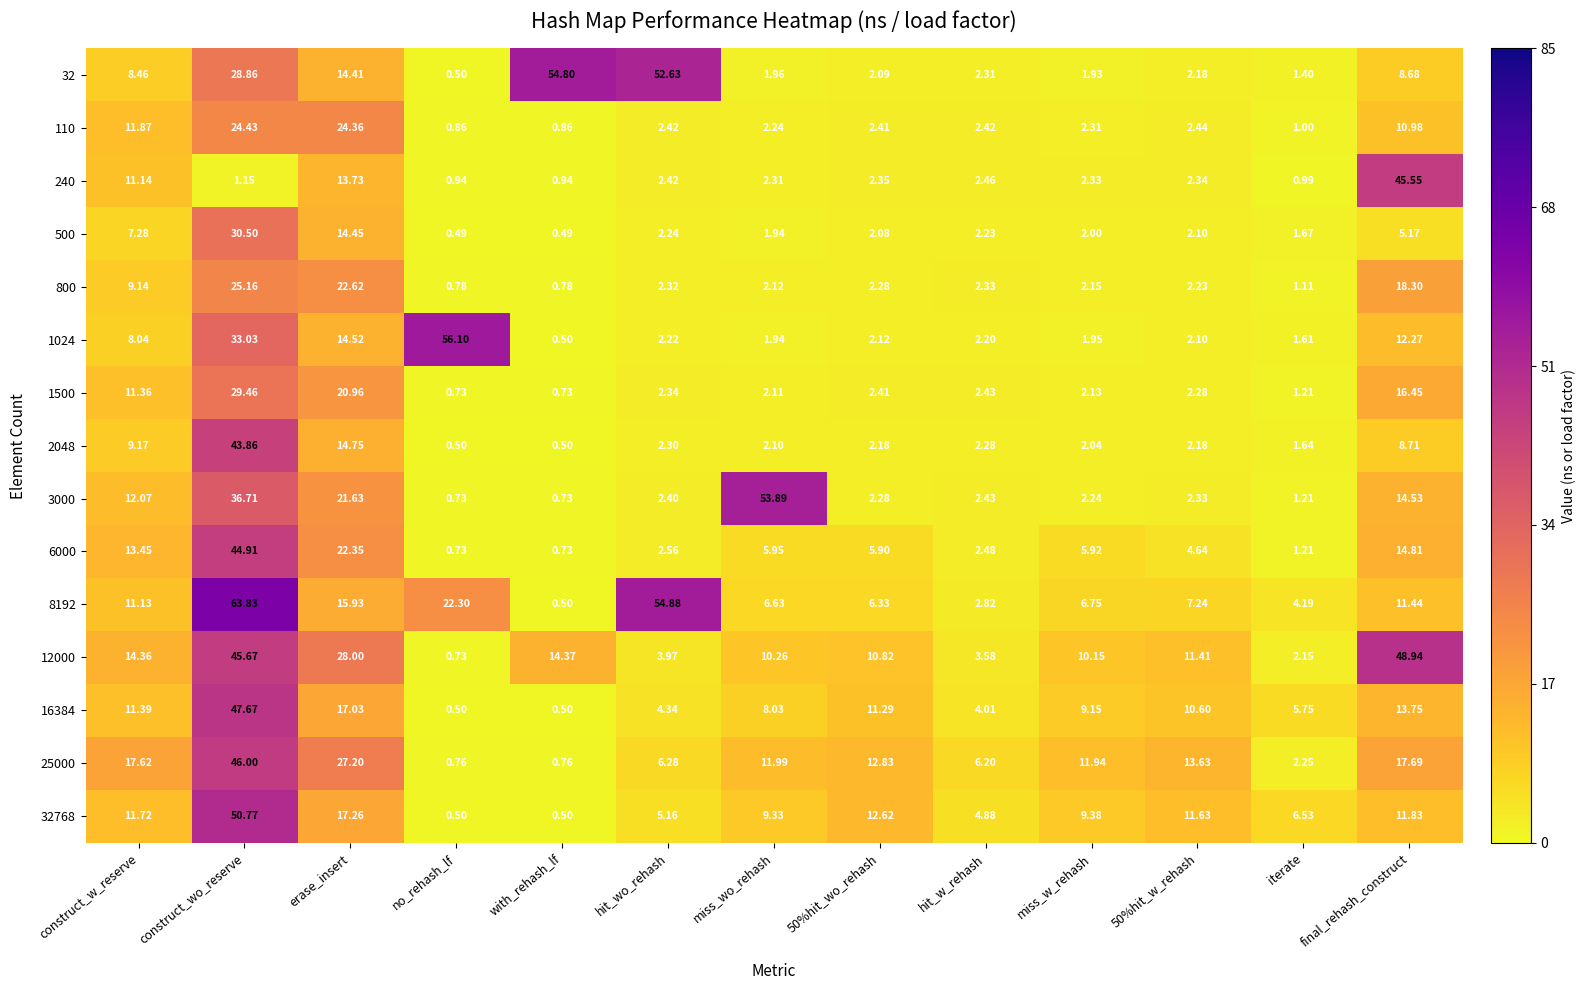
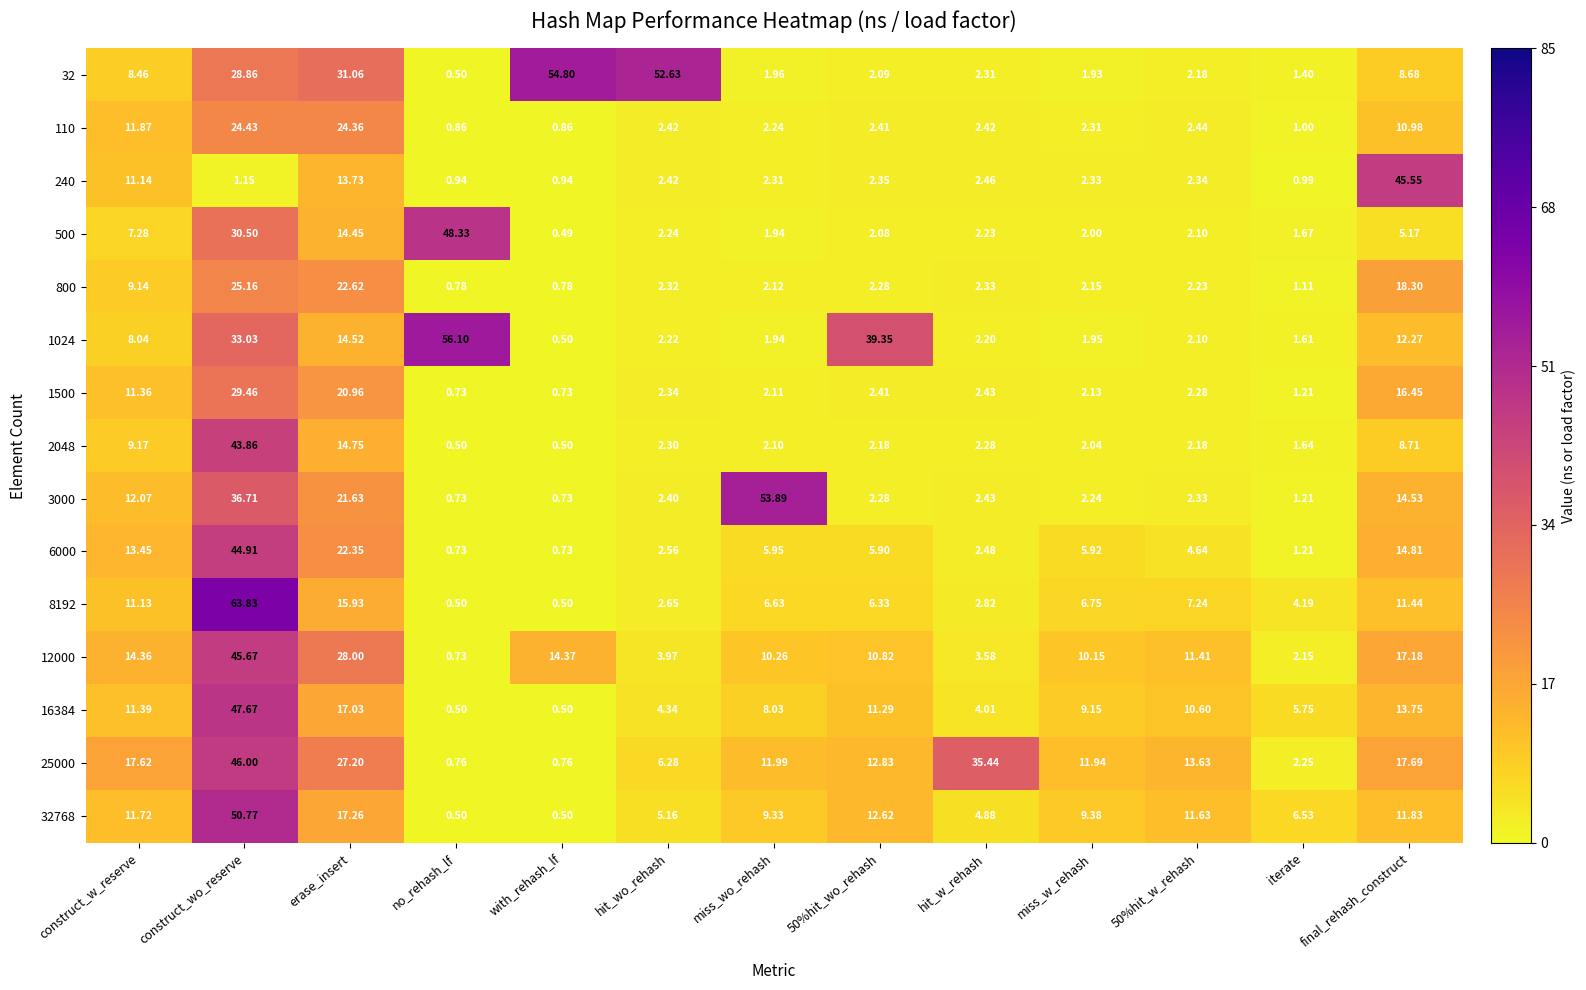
  {
    "32": {
      "construct_w_reserve": 8.46,
      "construct_wo_reserve": 28.86,
-     "erase_insert": 14.41,
+     "erase_insert": 31.06,
      "no_rehash_lf": 0.50,
      "with_rehash_lf": 54.80,
      "hit_wo_rehash": 52.63,
      "miss_wo_rehash": 1.96,
      "50%hit_wo_rehash": 2.09,
      "hit_w_rehash": 2.31,
      "miss_w_rehash": 1.93,
      "50%hit_w_rehash": 2.18,
      "iterate": 1.40,
      "final_rehash_construct": 8.68
    },
    "110": {
      "construct_w_reserve": 11.87,
      "construct_wo_reserve": 24.43,
      "erase_insert": 24.36,
      "no_rehash_lf": 0.86,
      "with_rehash_lf": 0.86,
      "hit_wo_rehash": 2.42,
      "miss_wo_rehash": 2.24,
      "50%hit_wo_rehash": 2.41,
      "hit_w_rehash": 2.42,
      "miss_w_rehash": 2.31,
      "50%hit_w_rehash": 2.44,
      "iterate": 1.00,
      "final_rehash_construct": 10.98
    },
    "240": {
      "construct_w_reserve": 11.14,
      "construct_wo_reserve": 1.15,
      "erase_insert": 13.73,
      "no_rehash_lf": 0.94,
      "with_rehash_lf": 0.94,
      "hit_wo_rehash": 2.42,
      "miss_wo_rehash": 2.31,
      "50%hit_wo_rehash": 2.35,
      "hit_w_rehash": 2.46,
      "miss_w_rehash": 2.33,
      "50%hit_w_rehash": 2.34,
      "iterate": 0.99,
      "final_rehash_construct": 45.55
    },
    "500": {
      "construct_w_reserve": 7.28,
      "construct_wo_reserve": 30.50,
      "erase_insert": 14.45,
-     "no_rehash_lf": 0.49,
+     "no_rehash_lf": 48.33,
      "with_rehash_lf": 0.49,
      "hit_wo_rehash": 2.24,
      "miss_wo_rehash": 1.94,
      "50%hit_wo_rehash": 2.08,
      "hit_w_rehash": 2.23,
      "miss_w_rehash": 2.00,
      "50%hit_w_rehash": 2.10,
      "iterate": 1.67,
      "final_rehash_construct": 5.17
    },
    "800": {
      "construct_w_reserve": 9.14,
      "construct_wo_reserve": 25.16,
      "erase_insert": 22.62,
      "no_rehash_lf": 0.78,
      "with_rehash_lf": 0.78,
      "hit_wo_rehash": 2.32,
      "miss_wo_rehash": 2.12,
      "50%hit_wo_rehash": 2.28,
      "hit_w_rehash": 2.33,
      "miss_w_rehash": 2.15,
      "50%hit_w_rehash": 2.23,
      "iterate": 1.11,
      "final_rehash_construct": 18.30
    },
    "1024": {
      "construct_w_reserve": 8.04,
      "construct_wo_reserve": 33.03,
      "erase_insert": 14.52,
      "no_rehash_lf": 56.10,
      "with_rehash_lf": 0.50,
      "hit_wo_rehash": 2.22,
      "miss_wo_rehash": 1.94,
-     "50%hit_wo_rehash": 2.12,
+     "50%hit_wo_rehash": 39.35,
      "hit_w_rehash": 2.20,
      "miss_w_rehash": 1.95,
      "50%hit_w_rehash": 2.10,
      "iterate": 1.61,
      "final_rehash_construct": 12.27
    },
    "1500": {
      "construct_w_reserve": 11.36,
      "construct_wo_reserve": 29.46,
      "erase_insert": 20.96,
      "no_rehash_lf": 0.73,
      "with_rehash_lf": 0.73,
      "hit_wo_rehash": 2.34,
      "miss_wo_rehash": 2.11,
      "50%hit_wo_rehash": 2.41,
      "hit_w_rehash": 2.43,
      "miss_w_rehash": 2.13,
      "50%hit_w_rehash": 2.28,
      "iterate": 1.21,
      "final_rehash_construct": 16.45
    },
    "2048": {
      "construct_w_reserve": 9.17,
      "construct_wo_reserve": 43.86,
      "erase_insert": 14.75,
      "no_rehash_lf": 0.50,
      "with_rehash_lf": 0.50,
      "hit_wo_rehash": 2.30,
      "miss_wo_rehash": 2.10,
      "50%hit_wo_rehash": 2.18,
      "hit_w_rehash": 2.28,
      "miss_w_rehash": 2.04,
      "50%hit_w_rehash": 2.18,
      "iterate": 1.64,
      "final_rehash_construct": 8.71
    },
    "3000": {
      "construct_w_reserve": 12.07,
      "construct_wo_reserve": 36.71,
      "erase_insert": 21.63,
      "no_rehash_lf": 0.73,
      "with_rehash_lf": 0.73,
      "hit_wo_rehash": 2.40,
      "miss_wo_rehash": 53.89,
      "50%hit_wo_rehash": 2.28,
      "hit_w_rehash": 2.43,
      "miss_w_rehash": 2.24,
      "50%hit_w_rehash": 2.33,
      "iterate": 1.21,
      "final_rehash_construct": 14.53
    },
    "6000": {
      "construct_w_reserve": 13.45,
      "construct_wo_reserve": 44.91,
      "erase_insert": 22.35,
      "no_rehash_lf": 0.73,
      "with_rehash_lf": 0.73,
      "hit_wo_rehash": 2.56,
      "miss_wo_rehash": 5.95,
      "50%hit_wo_rehash": 5.90,
      "hit_w_rehash": 2.48,
      "miss_w_rehash": 5.92,
      "50%hit_w_rehash": 4.64,
      "iterate": 1.21,
      "final_rehash_construct": 14.81
    },
    "8192": {
      "construct_w_reserve": 11.13,
      "construct_wo_reserve": 63.83,
      "erase_insert": 15.93,
-     "no_rehash_lf": 22.30,
+     "no_rehash_lf": 0.50,
      "with_rehash_lf": 0.50,
-     "hit_wo_rehash": 54.88,
+     "hit_wo_rehash": 2.65,
      "miss_wo_rehash": 6.63,
      "50%hit_wo_rehash": 6.33,
      "hit_w_rehash": 2.82,
      "miss_w_rehash": 6.75,
      "50%hit_w_rehash": 7.24,
      "iterate": 4.19,
      "final_rehash_construct": 11.44
    },
    "12000": {
      "construct_w_reserve": 14.36,
      "construct_wo_reserve": 45.67,
      "erase_insert": 28.00,
      "no_rehash_lf": 0.73,
      "with_rehash_lf": 14.37,
      "hit_wo_rehash": 3.97,
      "miss_wo_rehash": 10.26,
      "50%hit_wo_rehash": 10.82,
      "hit_w_rehash": 3.58,
      "miss_w_rehash": 10.15,
      "50%hit_w_rehash": 11.41,
      "iterate": 2.15,
-     "final_rehash_construct": 48.94
+     "final_rehash_construct": 17.18
    },
    "16384": {
      "construct_w_reserve": 11.39,
      "construct_wo_reserve": 47.67,
      "erase_insert": 17.03,
      "no_rehash_lf": 0.50,
      "with_rehash_lf": 0.50,
      "hit_wo_rehash": 4.34,
      "miss_wo_rehash": 8.03,
      "50%hit_wo_rehash": 11.29,
      "hit_w_rehash": 4.01,
      "miss_w_rehash": 9.15,
      "50%hit_w_rehash": 10.60,
      "iterate": 5.75,
      "final_rehash_construct": 13.75
    },
    "25000": {
      "construct_w_reserve": 17.62,
      "construct_wo_reserve": 46.00,
      "erase_insert": 27.20,
      "no_rehash_lf": 0.76,
      "with_rehash_lf": 0.76,
      "hit_wo_rehash": 6.28,
      "miss_wo_rehash": 11.99,
      "50%hit_wo_rehash": 12.83,
-     "hit_w_rehash": 6.20,
+     "hit_w_rehash": 35.44,
      "miss_w_rehash": 11.94,
      "50%hit_w_rehash": 13.63,
      "iterate": 2.25,
      "final_rehash_construct": 17.69
    },
    "32768": {
      "construct_w_reserve": 11.72,
      "construct_wo_reserve": 50.77,
      "erase_insert": 17.26,
      "no_rehash_lf": 0.50,
      "with_rehash_lf": 0.50,
      "hit_wo_rehash": 5.16,
      "miss_wo_rehash": 9.33,
      "50%hit_wo_rehash": 12.62,
      "hit_w_rehash": 4.88,
      "miss_w_rehash": 9.38,
      "50%hit_w_rehash": 11.63,
      "iterate": 6.53,
      "final_rehash_construct": 11.83
    }
  }
